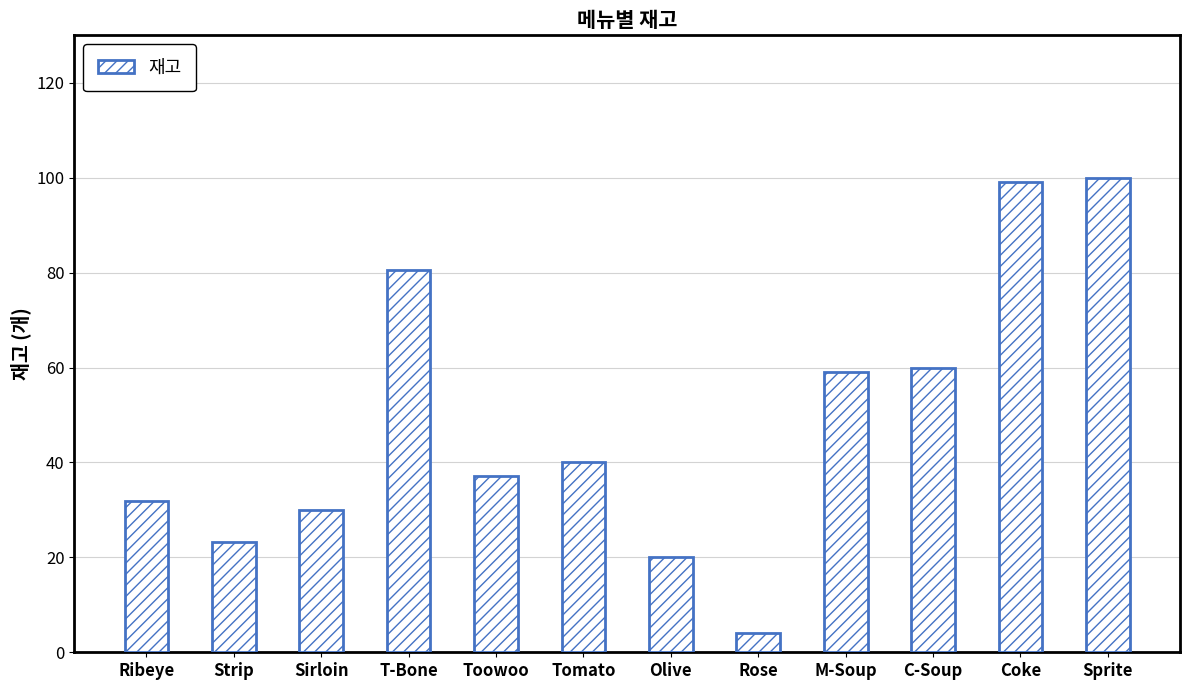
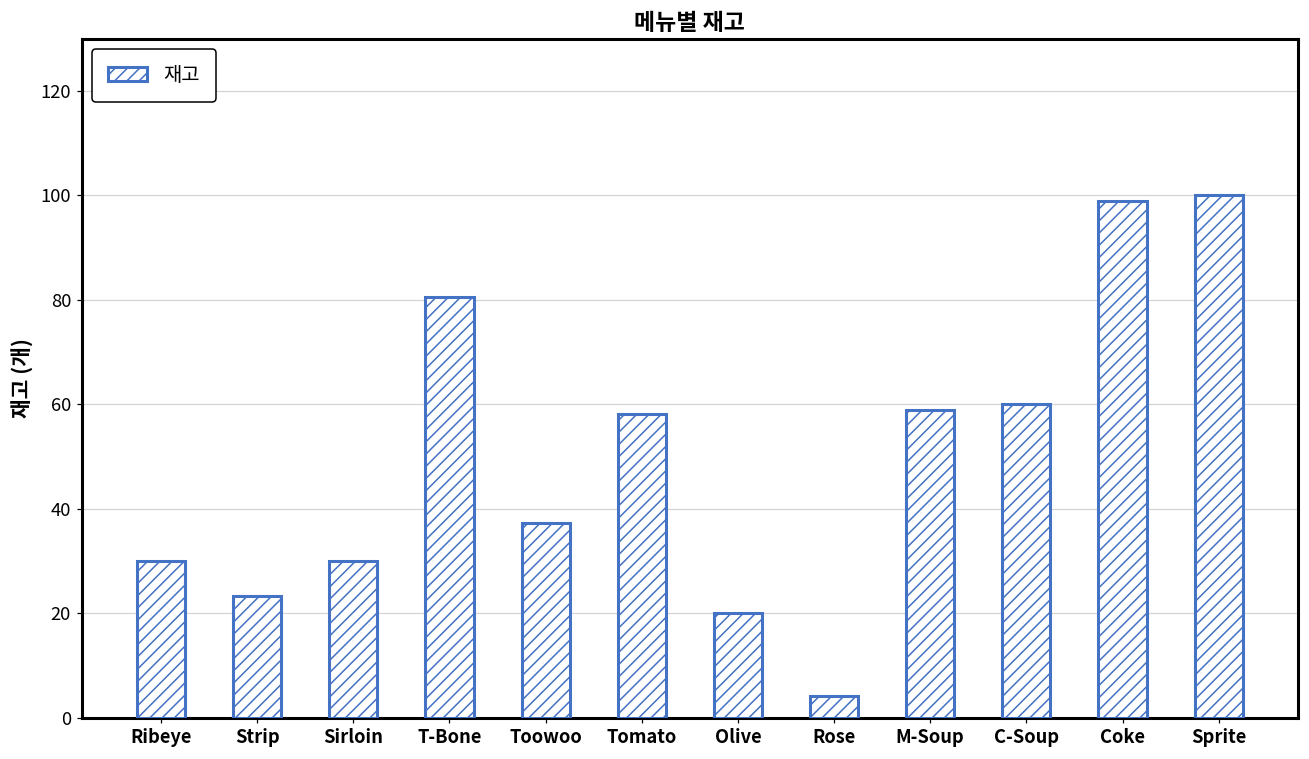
  {
-   "Ribeye": 32,
+   "Ribeye": 30,
    "Strip": 23,
    "Sirloin": 30,
    "T-Bone": 81,
    "Toowoo": 37,
-   "Tomato": 40,
+   "Tomato": 58,
    "Olive": 20,
    "Rose": 4,
    "M-Soup": 59,
    "C-Soup": 60,
    "Coke": 99,
    "Sprite": 100
  }
